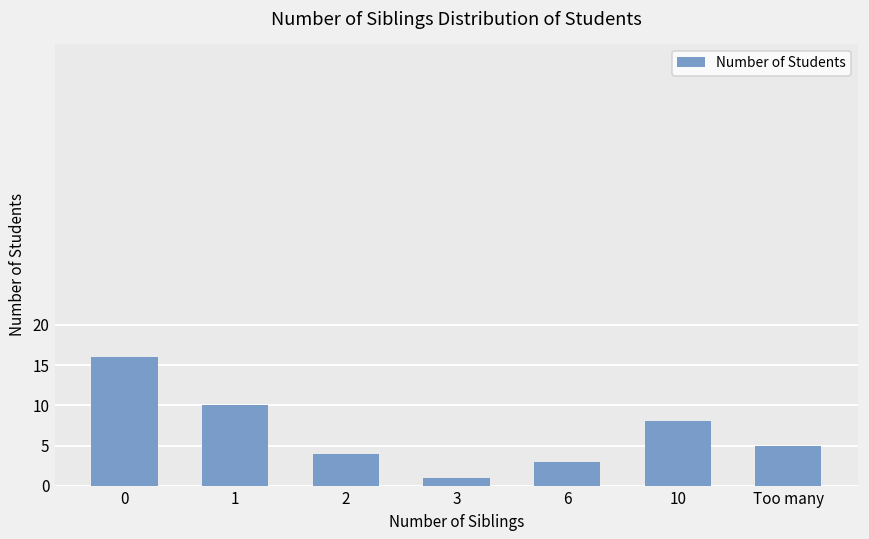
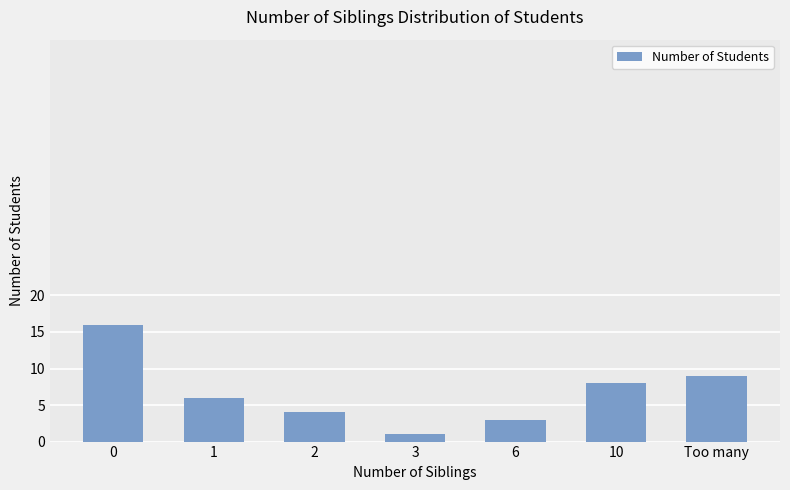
  {
    "0": 16,
-   "1": 10,
+   "1": 6,
    "2": 4,
    "3": 1,
    "6": 3,
    "10": 8,
-   "Too many": 5
+   "Too many": 9
  }
